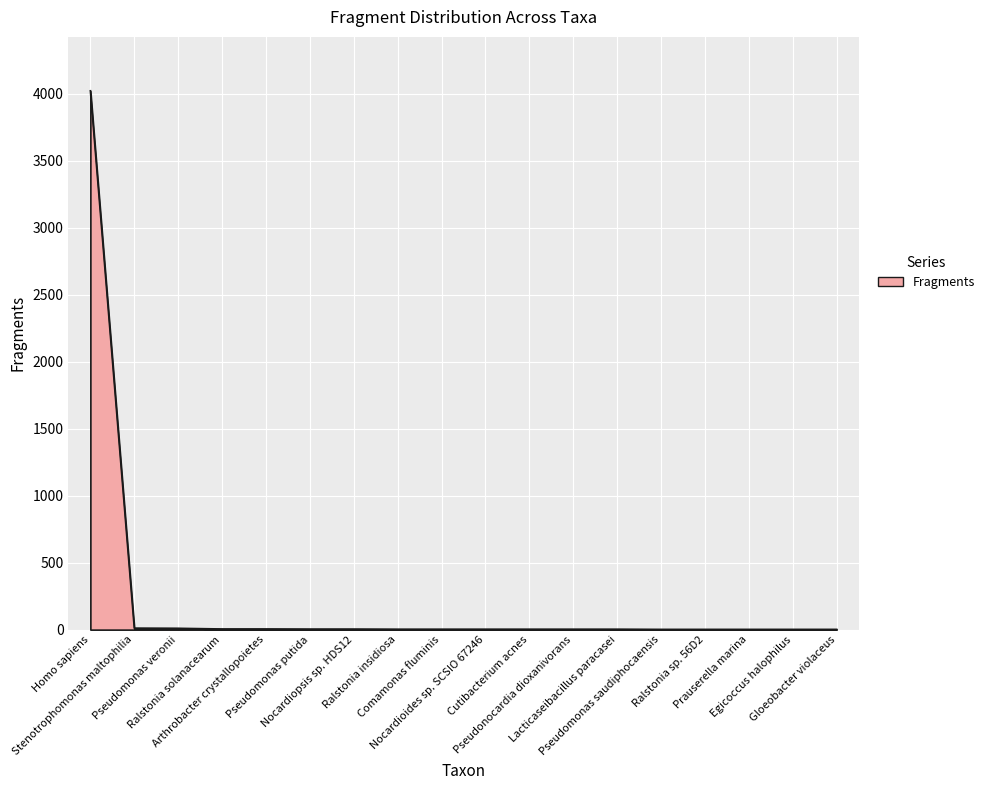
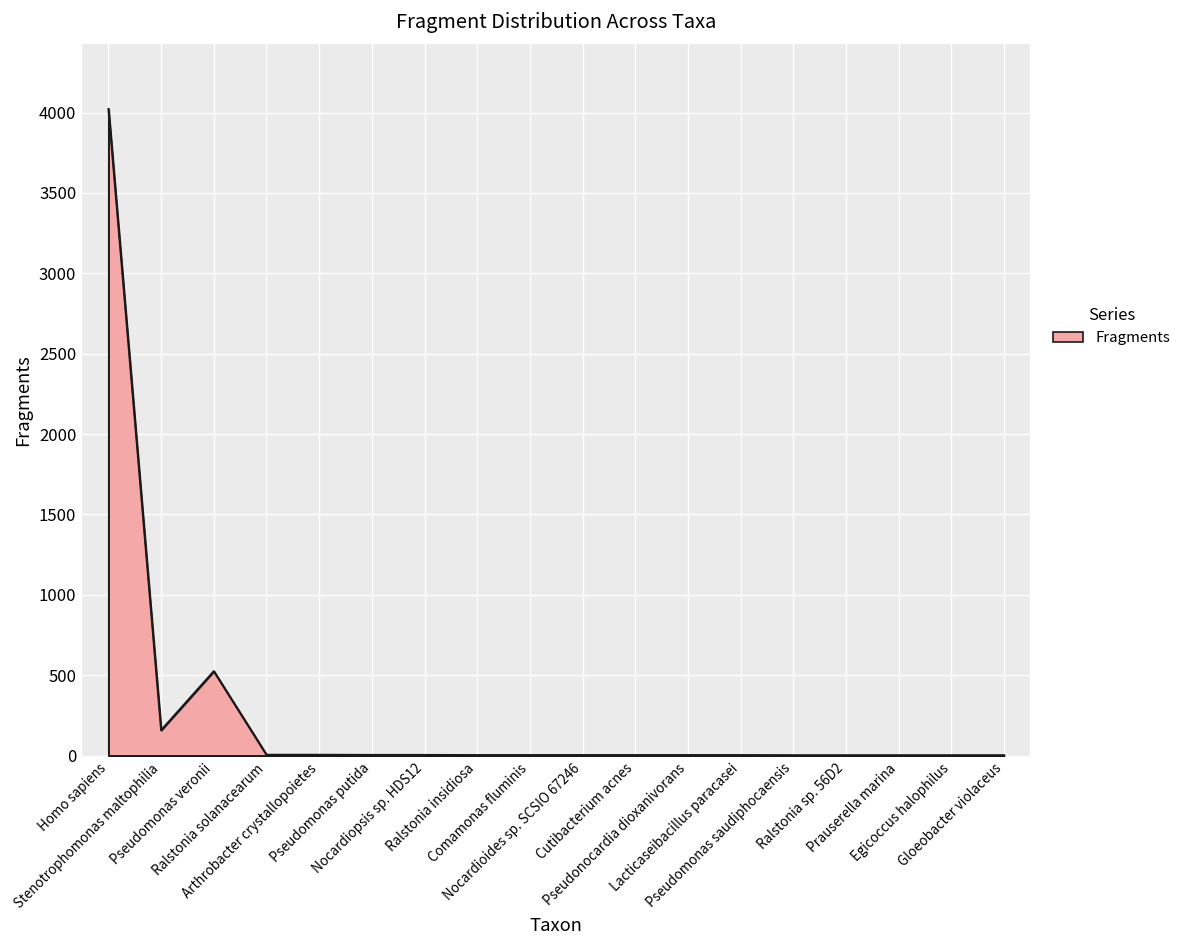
  {
    "Homo sapiens": 4020,
-   "Stenotrophomonas maltophilia": 10,
-   "Pseudomonas veronii": 10,
+   "Stenotrophomonas maltophilia": 160,
+   "Pseudomonas veronii": 530,
    "Ralstonia solanacearum": 10,
    "Arthrobacter crystallopoietes": 10,
    "Pseudomonas putida": 0,
    "Nocardiopsis sp. HDS12": 0,
    "Ralstonia insidiosa": 0,
    "Comamonas fluminis": 0,
    "Nocardioides sp. SCSIO 67246": 0,
    "Cutibacterium acnes": 0,
    "Pseudonocardia dioxanivorans": 0,
    "Lacticaseibacillus paracasei": 0,
    "Pseudomonas saudiphocaensis": 0,
    "Ralstonia sp. 56D2": 0,
    "Prauserella marina": 0,
    "Egicoccus halophilus": 0,
    "Gloeobacter violaceus": 0
  }
